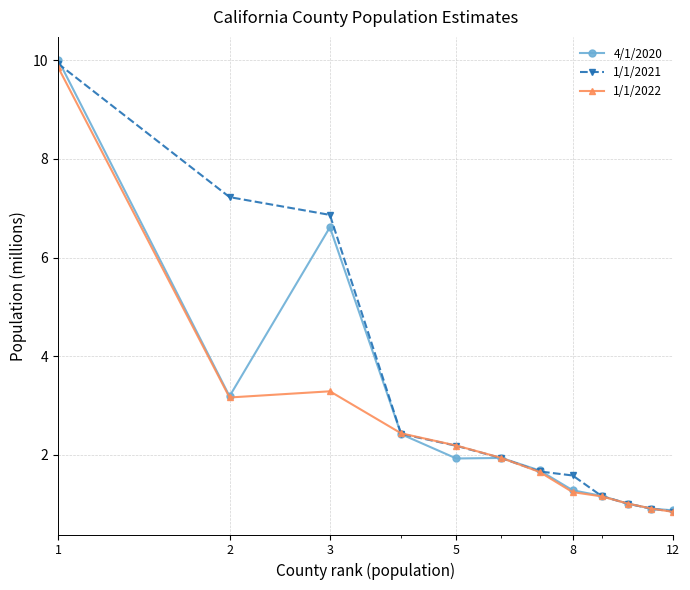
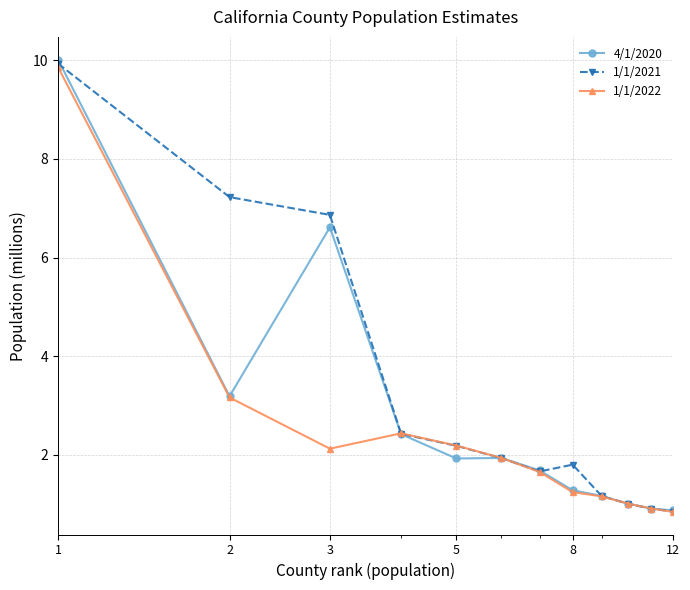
  {
    "4/1/2020": {
      "1": 10.0,
      "3": 6.6,
      "5": 1.9
    },
    "1/1/2021": {
      "1": 9.9,
      "2": 7.2,
      "3": 6.9,
-     "8": 1.6
+     "8": 1.8
    },
    "1/1/2022": {
      "1": 9.9,
-     "3": 3.3
+     "3": 2.1
    }
  }
